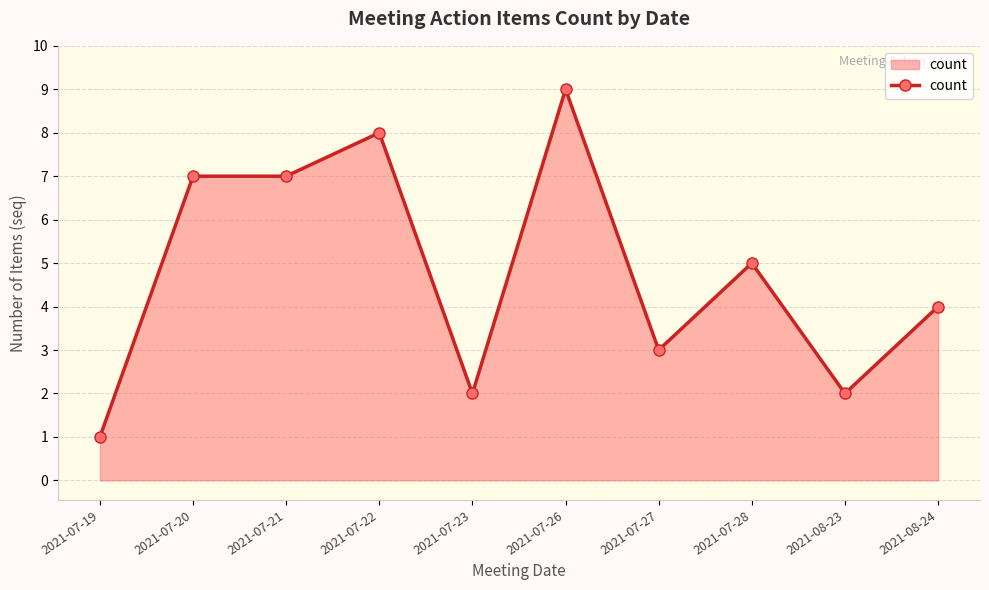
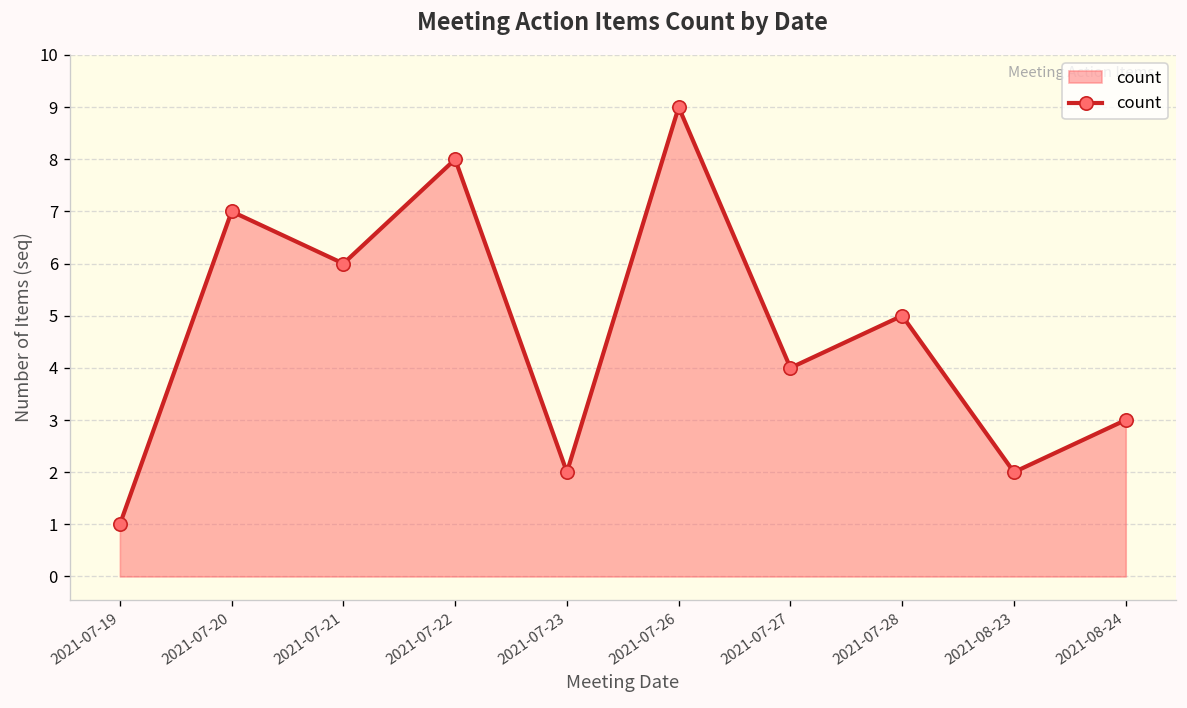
  {
    "2021-07-19": 1,
    "2021-07-20": 7,
-   "2021-07-21": 7,
+   "2021-07-21": 6,
    "2021-07-22": 8,
    "2021-07-23": 2,
    "2021-07-26": 9,
-   "2021-07-27": 3,
+   "2021-07-27": 4,
    "2021-07-28": 5,
    "2021-08-23": 2,
-   "2021-08-24": 4
+   "2021-08-24": 3
  }
